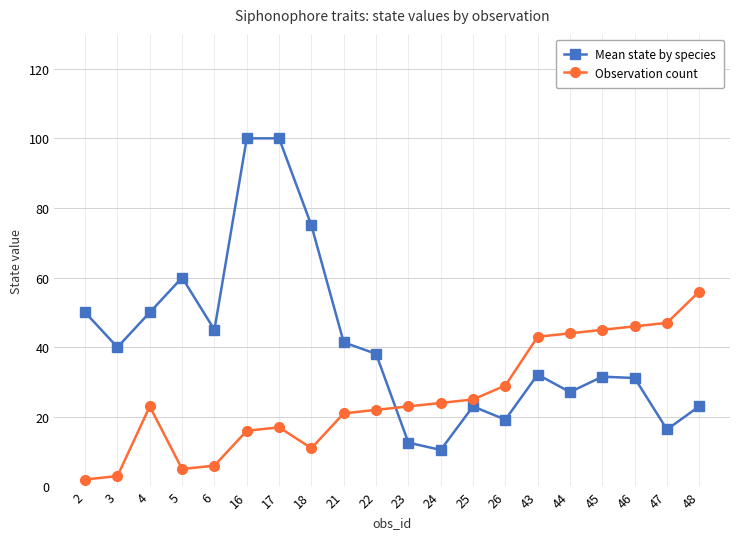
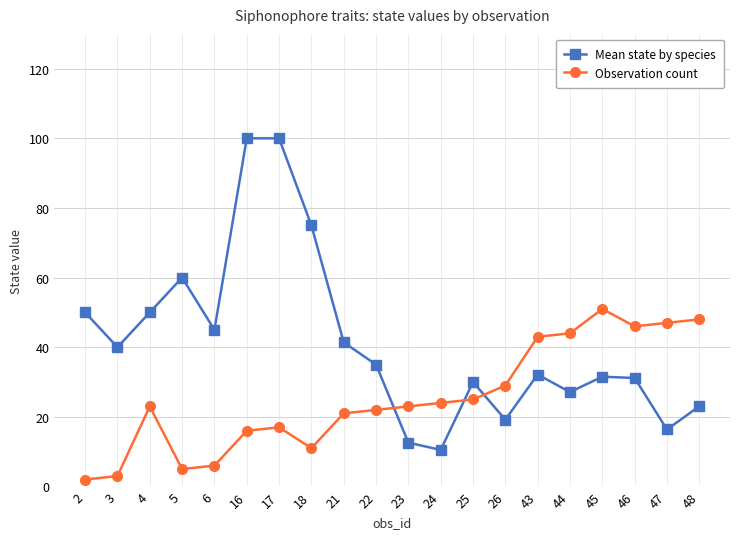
  {
    "Mean state by species": {
      "2": 50,
      "3": 40,
      "4": 50,
      "5": 60,
      "6": 45,
      "16": 100,
      "17": 100,
      "18": 75,
      "21": 41,
-     "22": 38,
+     "22": 35,
      "23": 13,
      "24": 11,
-     "25": 23,
+     "25": 30,
      "26": 19,
      "43": 32,
      "44": 27,
      "45": 32,
      "46": 31,
      "47": 16,
      "48": 23
    },
    "Observation count": {
      "2": 2,
      "3": 3,
      "4": 23,
      "5": 5,
      "6": 6,
      "16": 16,
      "17": 17,
      "18": 11,
      "21": 21,
      "22": 22,
      "23": 23,
      "24": 24,
      "25": 25,
      "26": 29,
      "43": 43,
      "44": 44,
-     "45": 45,
+     "45": 51,
      "46": 46,
      "47": 47,
-     "48": 56
+     "48": 48
    }
  }
